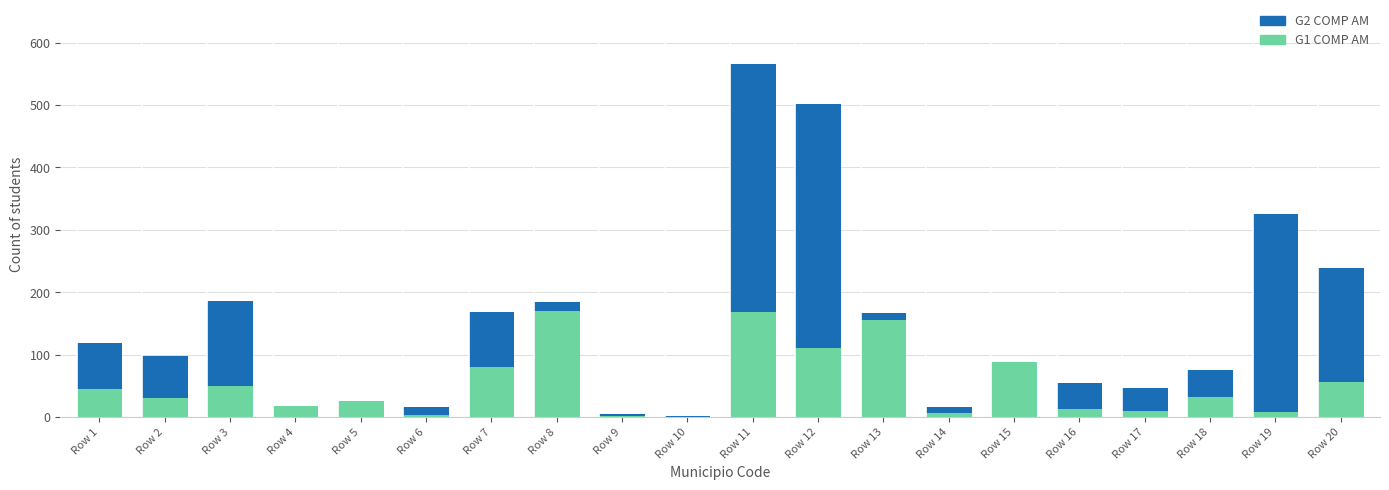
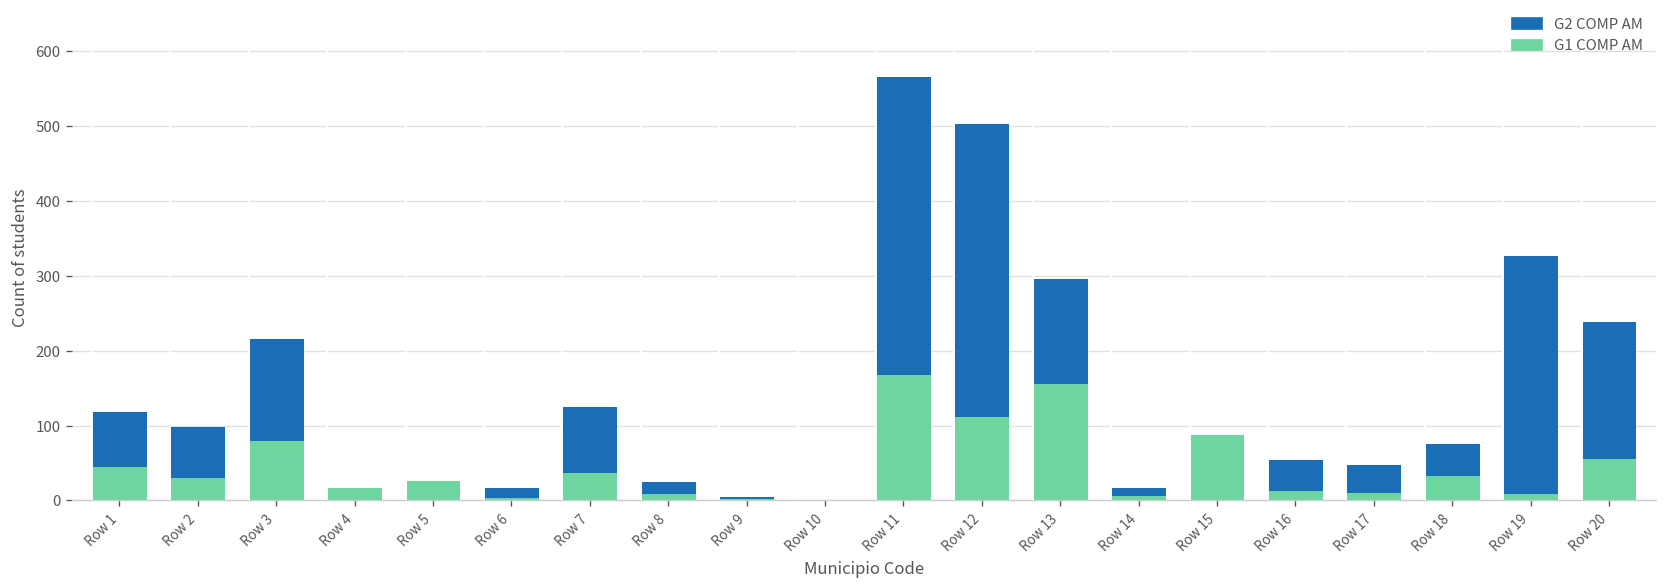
  {
    "G1 COMP AM": {
      "Row 1": 50,
      "Row 2": 30,
-     "Row 3": 50,
+     "Row 3": 80,
      "Row 4": 20,
      "Row 5": 30,
-     "Row 7": 80,
-     "Row 8": 170,
+     "Row 7": 40,
+     "Row 8": 10,
      "Row 10": 0,
      "Row 11": 170,
      "Row 12": 110,
      "Row 13": 160,
      "Row 14": 10,
      "Row 15": 90,
      "Row 16": 10,
      "Row 17": 10,
      "Row 18": 30,
      "Row 19": 10,
      "Row 20": 60
    },
    "G2 COMP AM": {
      "Row 1": 70,
      "Row 2": 70,
      "Row 3": 140,
      "Row 4": 0,
      "Row 5": 0,
      "Row 6": 10,
      "Row 7": 90,
      "Row 8": 20,
      "Row 11": 400,
      "Row 12": 390,
-     "Row 13": 10,
+     "Row 13": 140,
      "Row 14": 10,
      "Row 15": 0,
      "Row 16": 40,
      "Row 17": 40,
      "Row 18": 40,
      "Row 19": 320,
      "Row 20": 180
    }
  }
